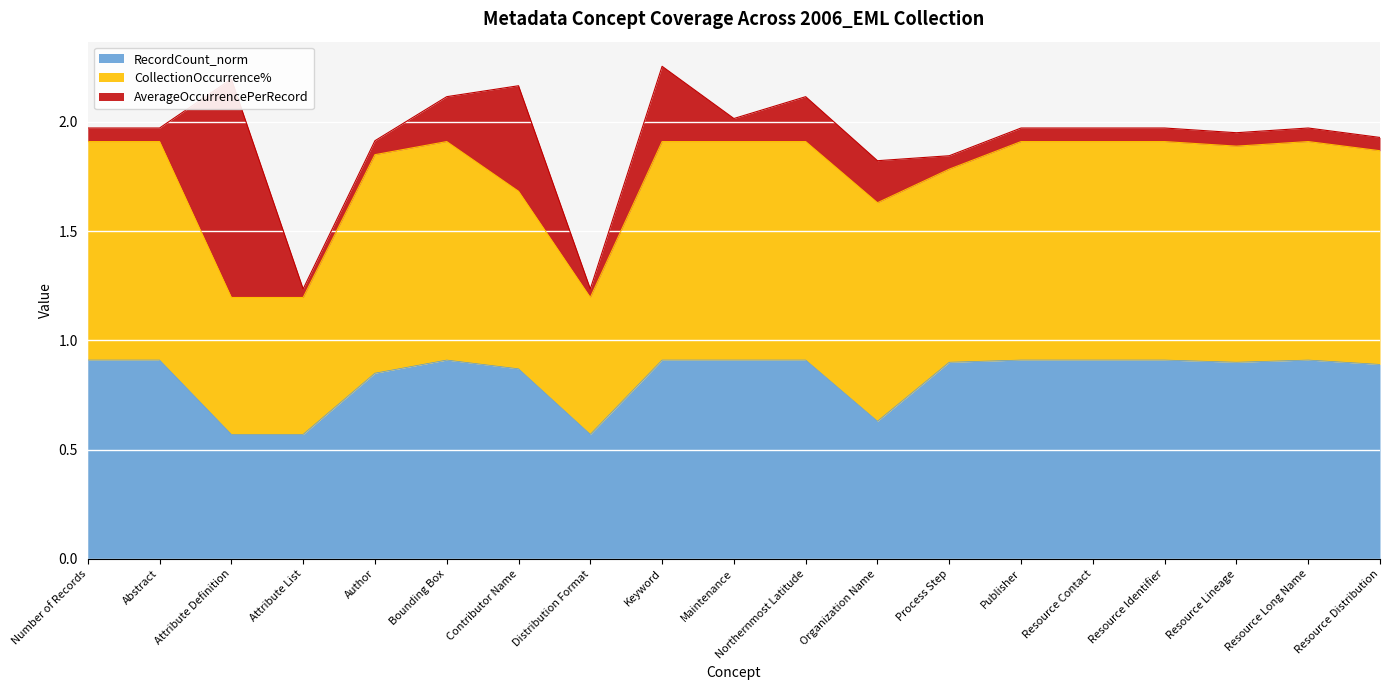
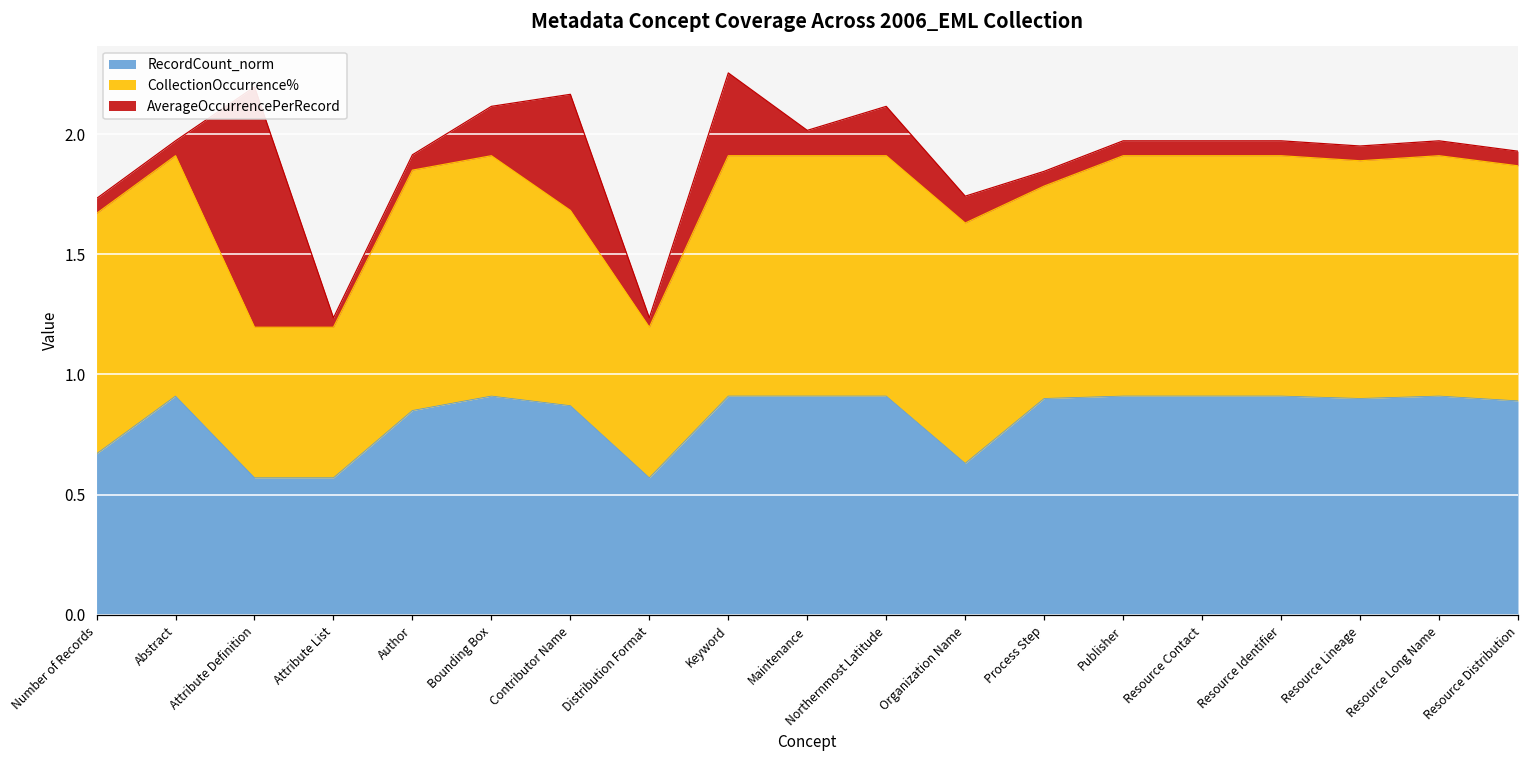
  {
    "RecordCount_norm": {
-     "Number of Records": 0.91,
+     "Number of Records": 0.67,
      "Abstract": 0.91,
      "Attribute Definition": 0.57,
      "Attribute List": 0.57,
      "Author": 0.85,
      "Bounding Box": 0.91,
      "Contributor Name": 0.87,
      "Distribution Format": 0.57,
      "Keyword": 0.91,
      "Maintenance": 0.91,
      "Northernmost Latitude": 0.91,
      "Organization Name": 0.63,
      "Process Step": 0.90,
      "Publisher": 0.91,
      "Resource Contact": 0.91,
      "Resource Identifier": 0.91,
      "Resource Lineage": 0.90,
      "Resource Long Name": 0.91,
      "Resource Distribution": 0.89
    },
    "CollectionOccurrence%": {
      "Number of Records": 1.00,
      "Abstract": 1.00,
      "Attribute Definition": 0.63,
      "Attribute List": 0.63,
      "Author": 1.00,
      "Bounding Box": 1.00,
      "Contributor Name": 0.81,
      "Distribution Format": 0.63,
      "Keyword": 1.00,
      "Maintenance": 1.00,
      "Northernmost Latitude": 1.00,
      "Organization Name": 1.00,
      "Process Step": 0.88,
      "Publisher": 1.00,
      "Resource Contact": 1.00,
      "Resource Identifier": 1.00,
      "Resource Lineage": 0.99,
      "Resource Long Name": 1.00,
      "Resource Distribution": 0.98
    },
    "AverageOccurrencePerRecord": {
      "Number of Records": 0.06,
      "Abstract": 0.06,
      "Attribute List": 0.04,
      "Author": 0.06,
      "Bounding Box": 0.21,
      "Contributor Name": 0.48,
      "Distribution Format": 0.04,
      "Keyword": 0.34,
      "Maintenance": 0.11,
      "Northernmost Latitude": 0.21,
-     "Organization Name": 0.19,
+     "Organization Name": 0.11,
      "Process Step": 0.06,
      "Publisher": 0.06,
      "Resource Contact": 0.06,
      "Resource Identifier": 0.06,
      "Resource Lineage": 0.06,
      "Resource Long Name": 0.06,
      "Resource Distribution": 0.06
    }
  }
